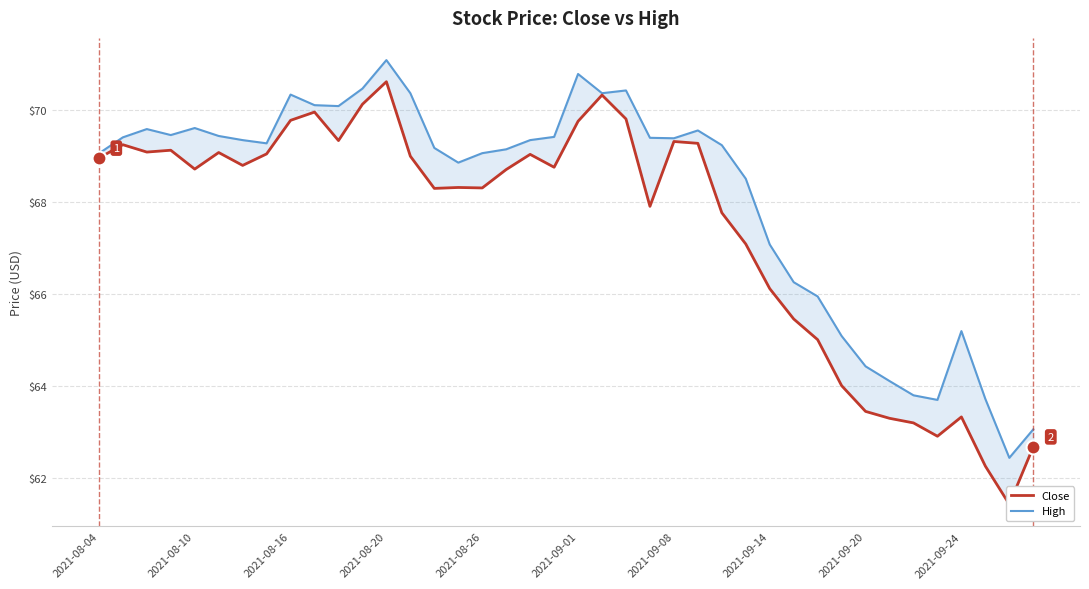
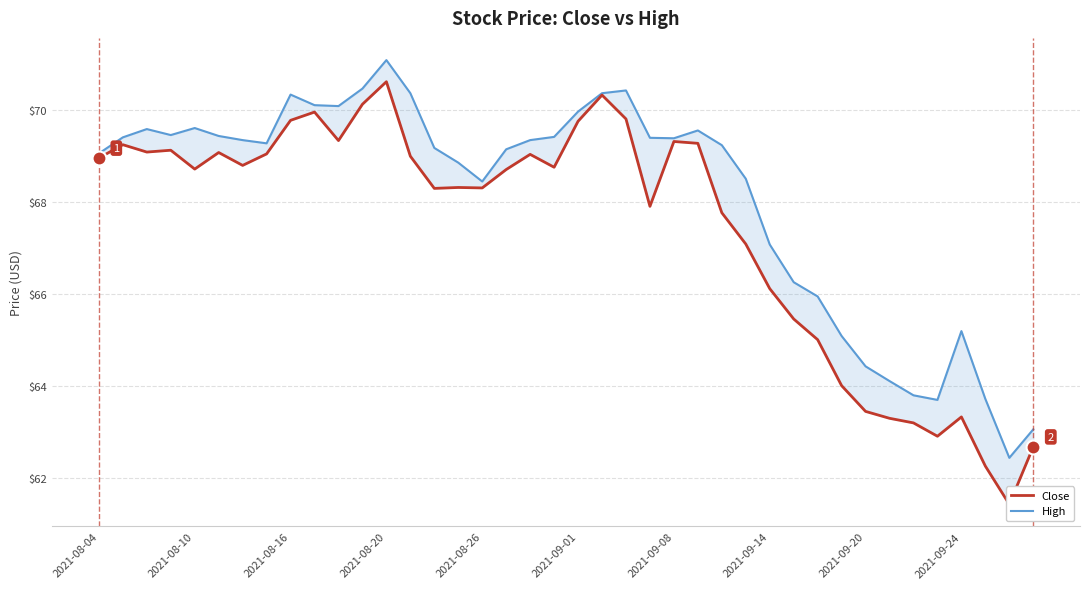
  {
    "High": {
      "2021-08-04": "$69.1",
      "2021-08-10": "$69.6",
      "2021-08-16": "$70.3",
      "2021-08-20": "$71.1",
-     "2021-08-26": "$69.1",
-     "2021-09-01": "$70.8",
+     "2021-08-26": "$68.4",
+     "2021-09-01": "$70.0",
      "2021-09-08": "$69.4",
      "2021-09-14": "$67.1",
      "2021-09-20": "$64.4",
      "2021-09-24": "$65.2"
    }
  }
